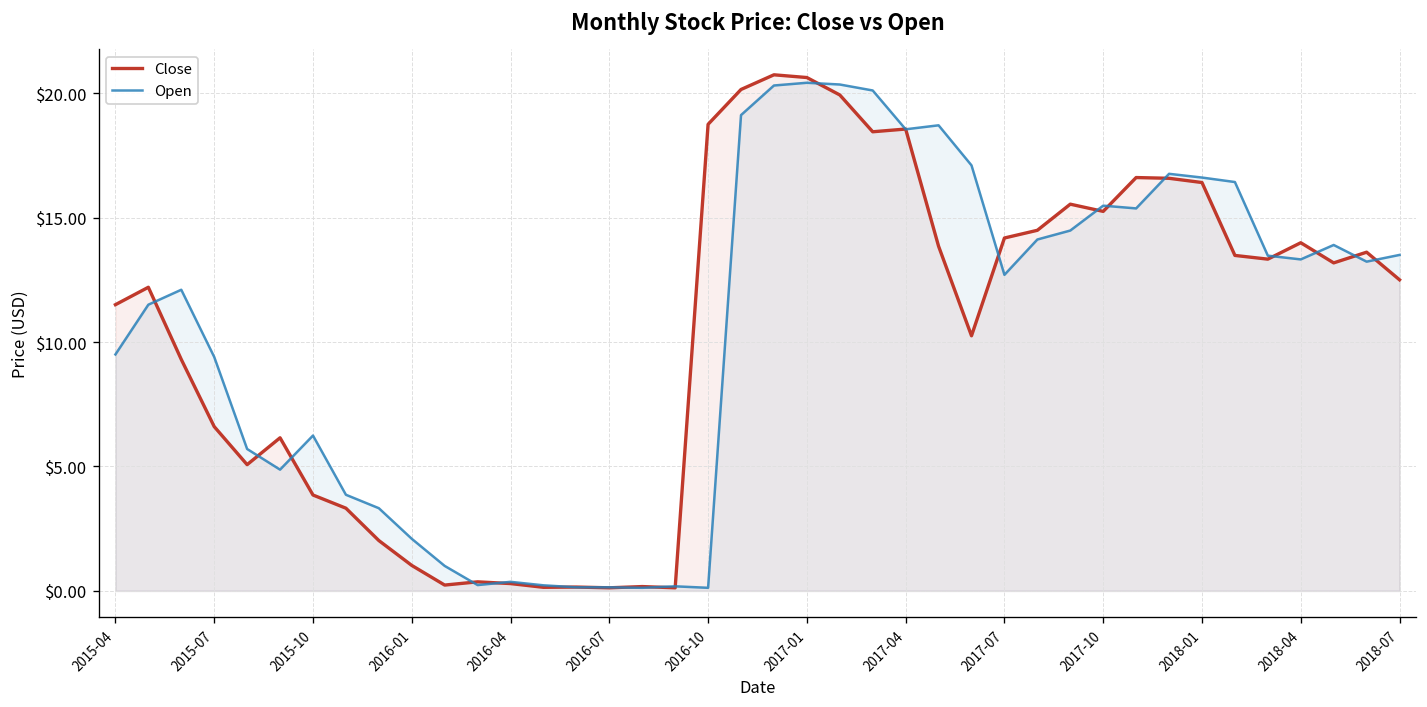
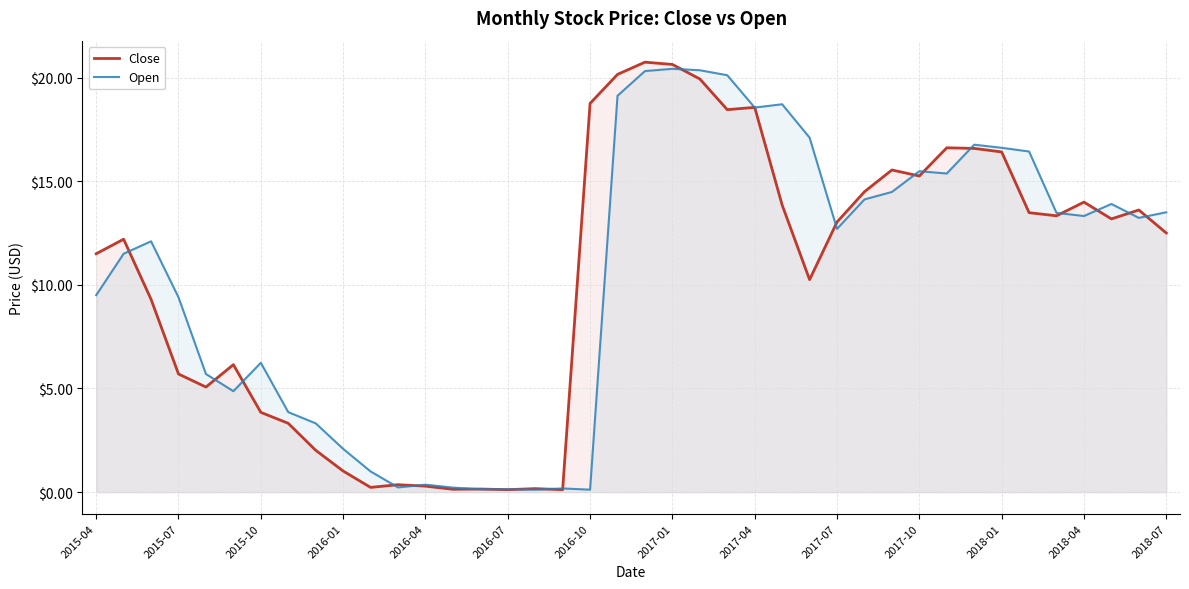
  {
    "Close": {
      "2015-04": "$11.5",
-     "2015-07": "$6.6",
+     "2015-07": "$5.7",
      "2015-10": "$3.9",
      "2016-01": "$1.0",
      "2016-10": "$18.8",
      "2017-01": "$20.6",
-     "2017-07": "$14.2",
+     "2017-07": "$13.0",
      "2017-10": "$15.3",
      "2018-01": "$16.4",
      "2018-04": "$14.0",
      "2018-07": "$12.5"
    },
    "Open": {
      "2015-04": "$9.5",
      "2015-07": "$9.4",
      "2015-10": "$6.2",
      "2016-01": "$2.1",
      "2016-10": "$0.1",
      "2017-01": "$20.4",
      "2017-07": "$12.7",
      "2017-10": "$15.5",
      "2018-01": "$16.6",
      "2018-04": "$13.3",
      "2018-07": "$13.5"
    }
  }
